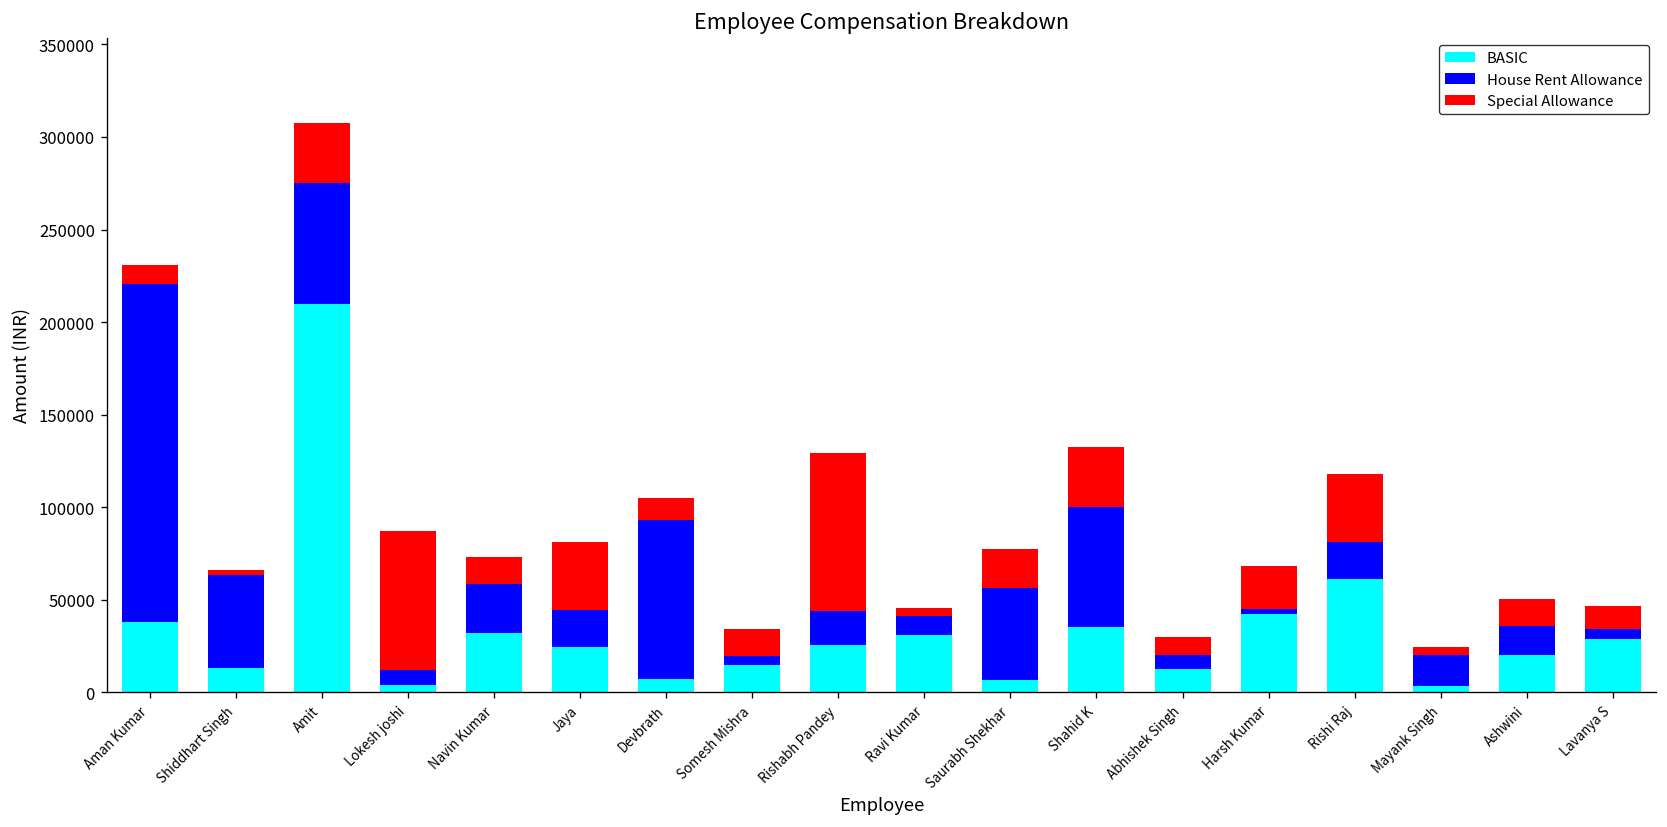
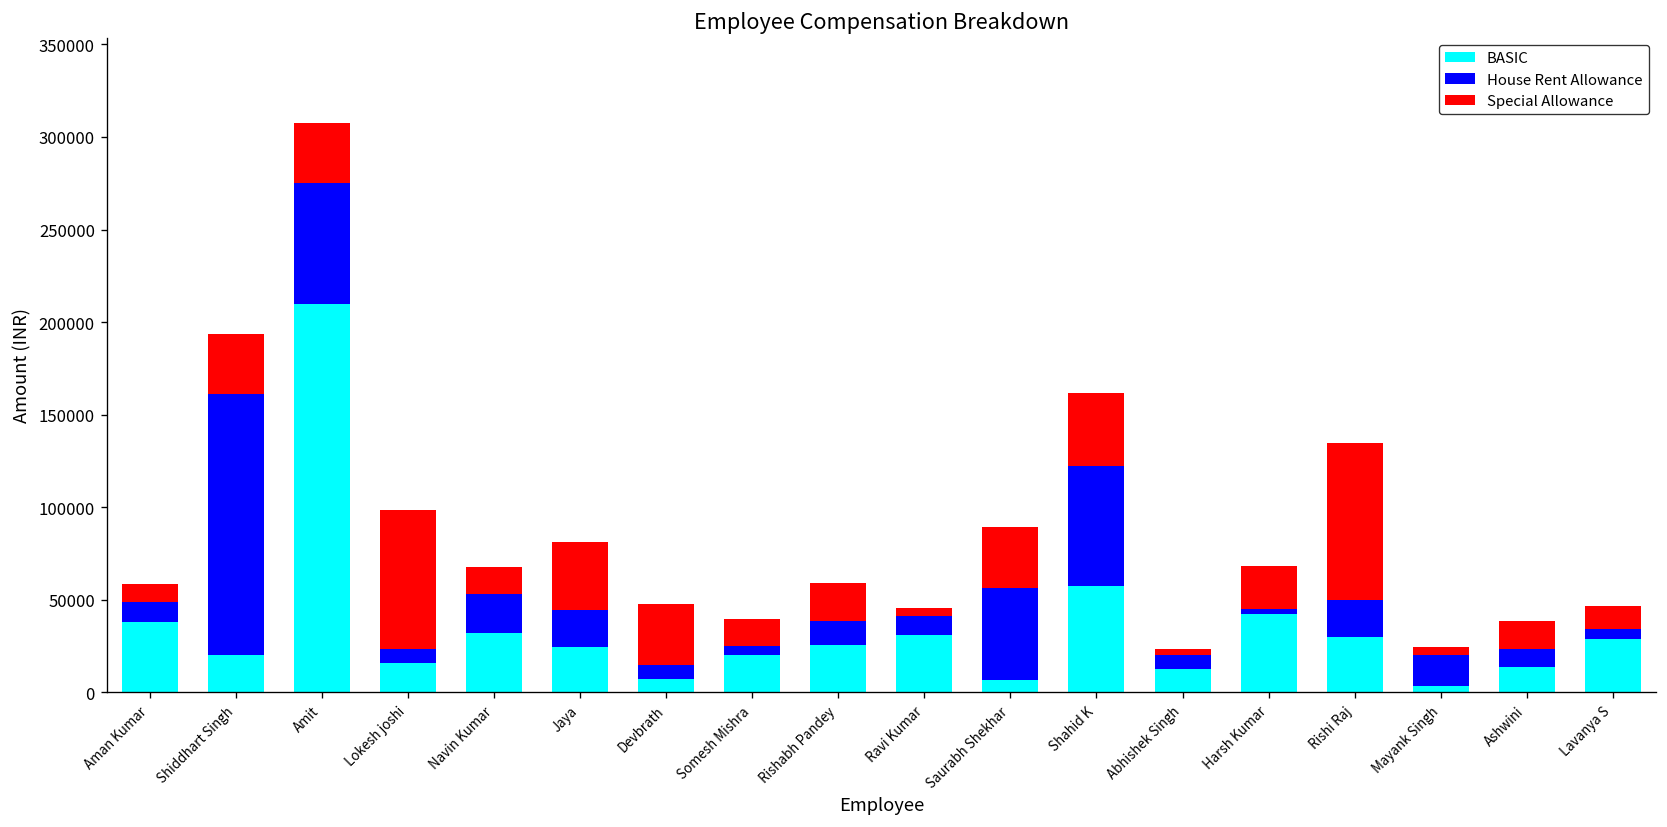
  {
    "BASIC": {
      "Aman Kumar": 38000,
-     "Shiddhart Singh": 13000,
+     "Shiddhart Singh": 20000,
      "Amit": 210000,
-     "Lokesh joshi": 4000,
+     "Lokesh joshi": 16000,
      "Navin Kumar": 32000,
      "Jaya": 24000,
      "Devbrath": 7000,
-     "Somesh Mishra": 15000,
+     "Somesh Mishra": 20000,
      "Rishabh Pandey": 26000,
      "Ravi Kumar": 31000,
      "Saurabh Shekhar": 6000,
-     "Shahid K": 35000,
+     "Shahid K": 57000,
      "Abhishek Singh": 12000,
      "Harsh Kumar": 42000,
-     "Rishi Raj": 61000,
+     "Rishi Raj": 30000,
      "Mayank Singh": 3000,
-     "Ashwini": 20000,
+     "Ashwini": 13000,
      "Lavanya S": 29000
    },
    "House Rent Allowance": {
-     "Aman Kumar": 183000,
-     "Shiddhart Singh": 50000,
+     "Aman Kumar": 10000,
+     "Shiddhart Singh": 141000,
      "Amit": 65000,
      "Lokesh joshi": 8000,
-     "Navin Kumar": 26000,
+     "Navin Kumar": 21000,
      "Jaya": 20000,
-     "Devbrath": 86000,
+     "Devbrath": 8000,
      "Somesh Mishra": 5000,
-     "Rishabh Pandey": 18000,
+     "Rishabh Pandey": 13000,
      "Ravi Kumar": 10000,
      "Saurabh Shekhar": 50000,
      "Shahid K": 65000,
      "Abhishek Singh": 8000,
      "Harsh Kumar": 3000,
      "Rishi Raj": 20000,
      "Mayank Singh": 16000,
-     "Ashwini": 16000,
+     "Ashwini": 10000,
      "Lavanya S": 6000
    },
    "Special Allowance": {
      "Aman Kumar": 10000,
-     "Shiddhart Singh": 3000,
+     "Shiddhart Singh": 33000,
      "Amit": 32000,
      "Lokesh joshi": 75000,
      "Navin Kumar": 15000,
      "Jaya": 37000,
-     "Devbrath": 12000,
+     "Devbrath": 33000,
      "Somesh Mishra": 15000,
-     "Rishabh Pandey": 85000,
+     "Rishabh Pandey": 21000,
      "Ravi Kumar": 4000,
-     "Saurabh Shekhar": 21000,
-     "Shahid K": 32000,
-     "Abhishek Singh": 10000,
+     "Saurabh Shekhar": 33000,
+     "Shahid K": 39000,
+     "Abhishek Singh": 3000,
      "Harsh Kumar": 24000,
-     "Rishi Raj": 37000,
+     "Rishi Raj": 84000,
      "Mayank Singh": 5000,
      "Ashwini": 15000,
      "Lavanya S": 12000
    }
  }
